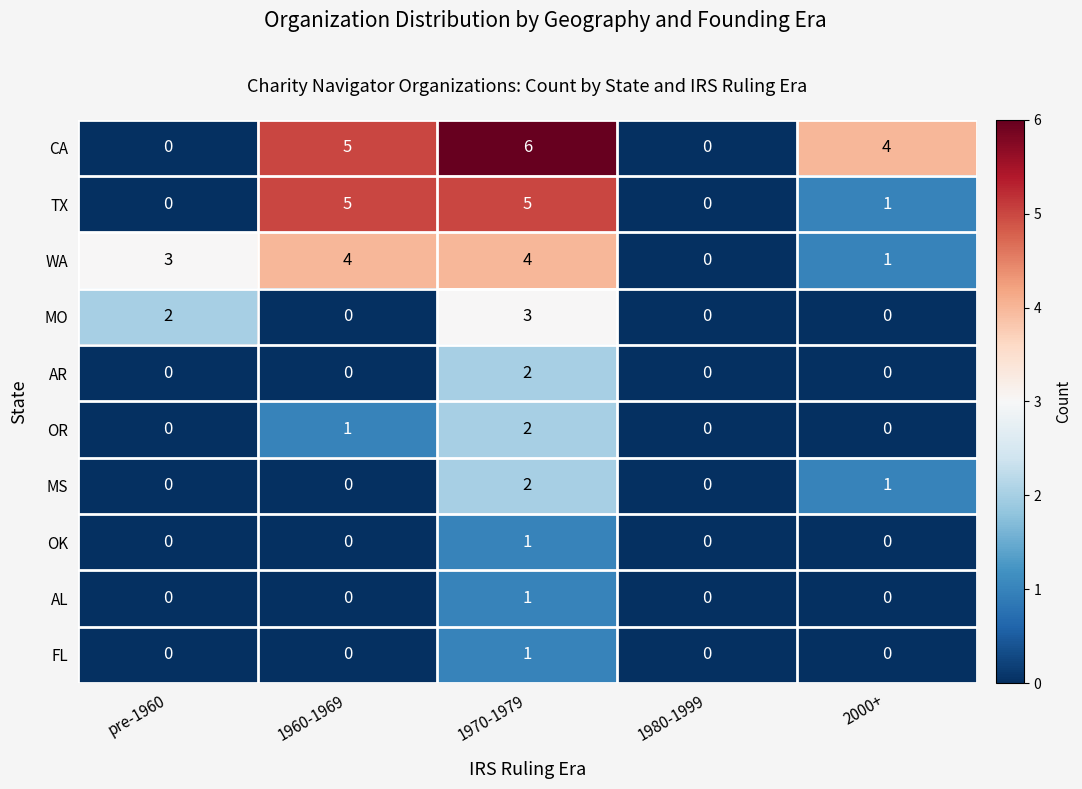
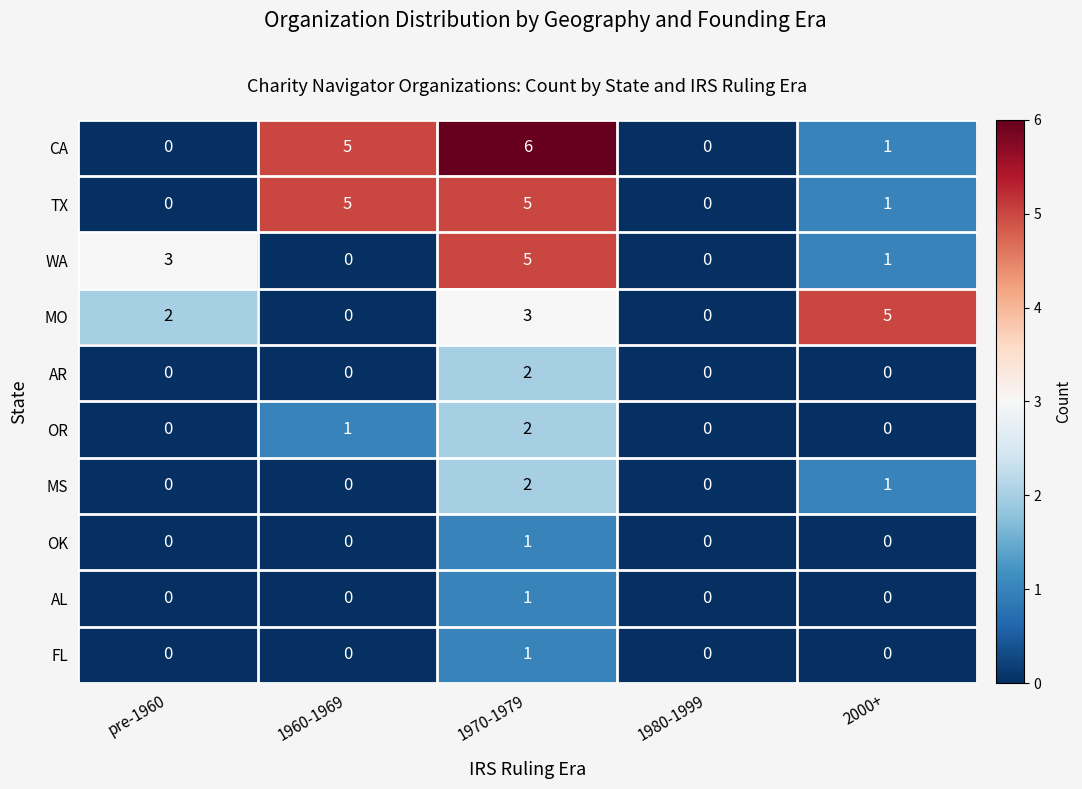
  {
    "CA": {
      "pre-1960": 0,
      "1960-1969": 5,
      "1970-1979": 6,
      "1980-1999": 0,
-     "2000+": 4
+     "2000+": 1
    },
    "TX": {
      "pre-1960": 0,
      "1960-1969": 5,
      "1970-1979": 5,
      "1980-1999": 0,
      "2000+": 1
    },
    "WA": {
      "pre-1960": 3,
-     "1960-1969": 4,
-     "1970-1979": 4,
+     "1960-1969": 0,
+     "1970-1979": 5,
      "1980-1999": 0,
      "2000+": 1
    },
    "MO": {
      "pre-1960": 2,
      "1960-1969": 0,
      "1970-1979": 3,
      "1980-1999": 0,
-     "2000+": 0
+     "2000+": 5
    },
    "AR": {
      "pre-1960": 0,
      "1960-1969": 0,
      "1970-1979": 2,
      "1980-1999": 0,
      "2000+": 0
    },
    "OR": {
      "pre-1960": 0,
      "1960-1969": 1,
      "1970-1979": 2,
      "1980-1999": 0,
      "2000+": 0
    },
    "MS": {
      "pre-1960": 0,
      "1960-1969": 0,
      "1970-1979": 2,
      "1980-1999": 0,
      "2000+": 1
    },
    "OK": {
      "pre-1960": 0,
      "1960-1969": 0,
      "1970-1979": 1,
      "1980-1999": 0,
      "2000+": 0
    },
    "AL": {
      "pre-1960": 0,
      "1960-1969": 0,
      "1970-1979": 1,
      "1980-1999": 0,
      "2000+": 0
    },
    "FL": {
      "pre-1960": 0,
      "1960-1969": 0,
      "1970-1979": 1,
      "1980-1999": 0,
      "2000+": 0
    }
  }
